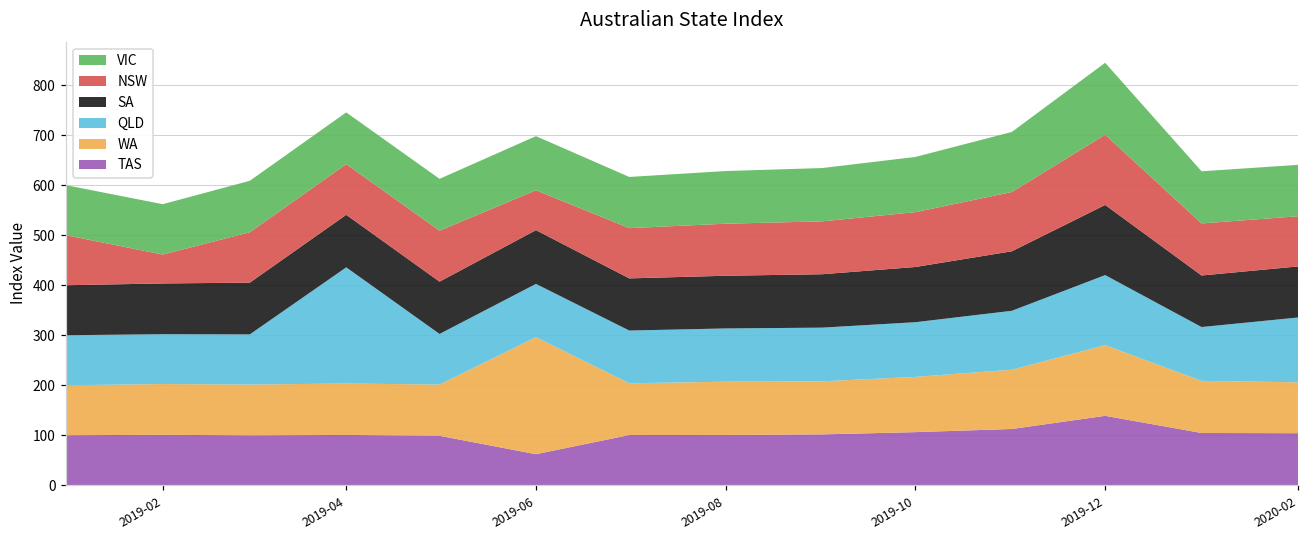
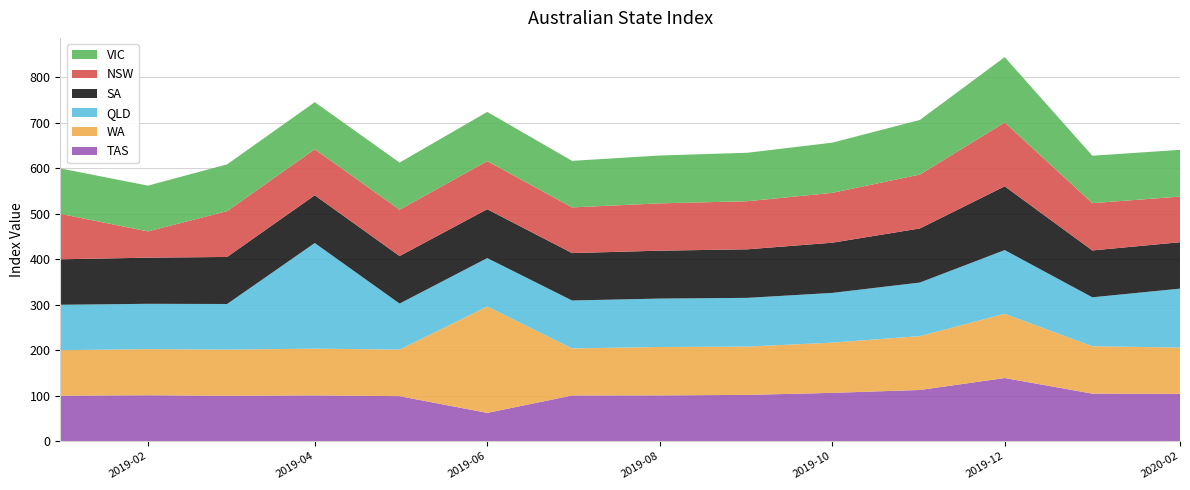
  {
    "TAS": {
      "2019-02": 100,
      "2019-04": 100,
      "2019-06": 60,
      "2019-08": 100,
      "2019-10": 110,
      "2019-12": 140,
      "2020-02": 100
    },
    "WA": {
      "2019-02": 100,
      "2019-04": 100,
      "2019-06": 230,
      "2019-08": 110,
      "2019-10": 110,
      "2019-12": 140,
      "2020-02": 100
    },
    "QLD": {
      "2019-02": 100,
      "2019-04": 230,
      "2019-06": 110,
      "2019-08": 110,
      "2019-10": 110,
      "2019-12": 140,
      "2020-02": 130
    },
    "SA": {
      "2019-02": 100,
      "2019-04": 110,
      "2019-06": 110,
      "2019-08": 110,
      "2019-10": 110,
      "2019-12": 140,
      "2020-02": 100
    },
    "NSW": {
      "2019-02": 60,
      "2019-04": 100,
-     "2019-06": 80,
+     "2019-06": 110,
      "2019-08": 100,
      "2019-10": 110,
      "2019-12": 140,
      "2020-02": 100
    },
    "VIC": {
      "2019-02": 100,
      "2019-04": 100,
      "2019-06": 110,
      "2019-08": 110,
      "2019-10": 110,
      "2019-12": 140,
      "2020-02": 100
    }
  }
